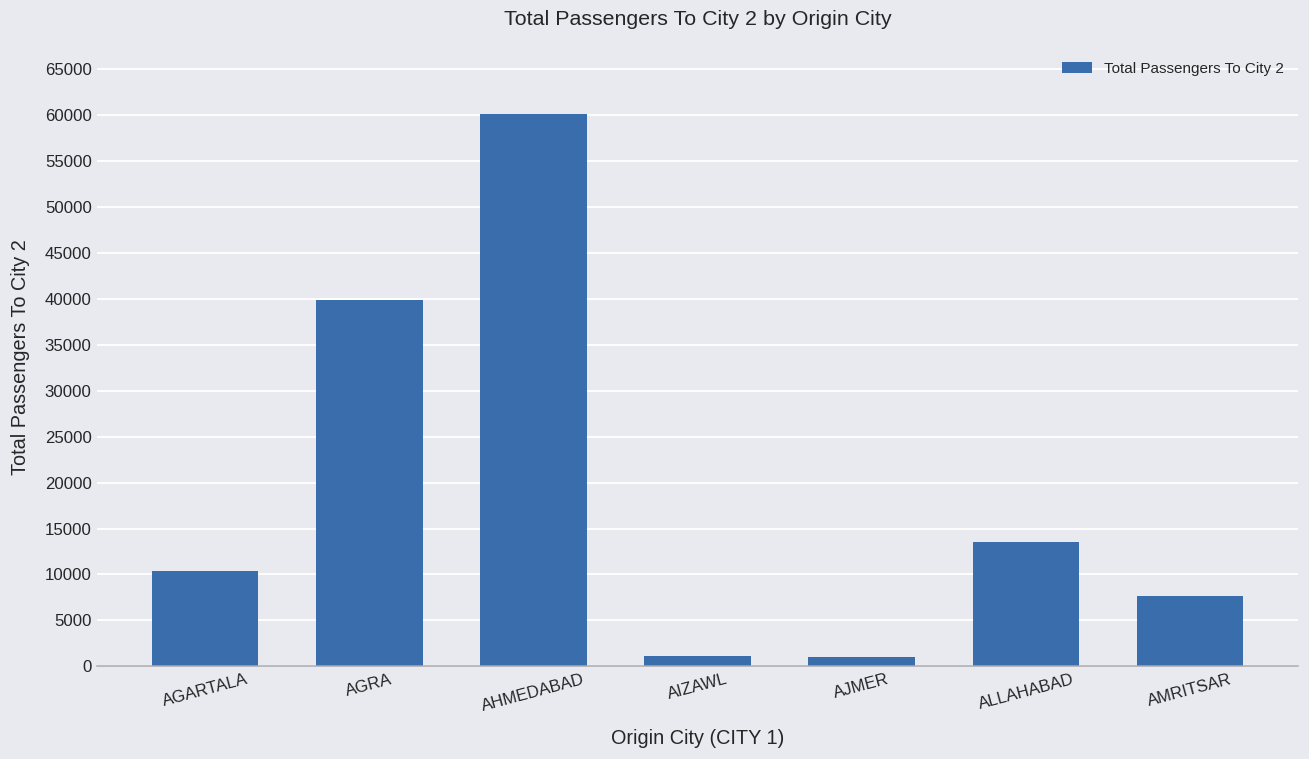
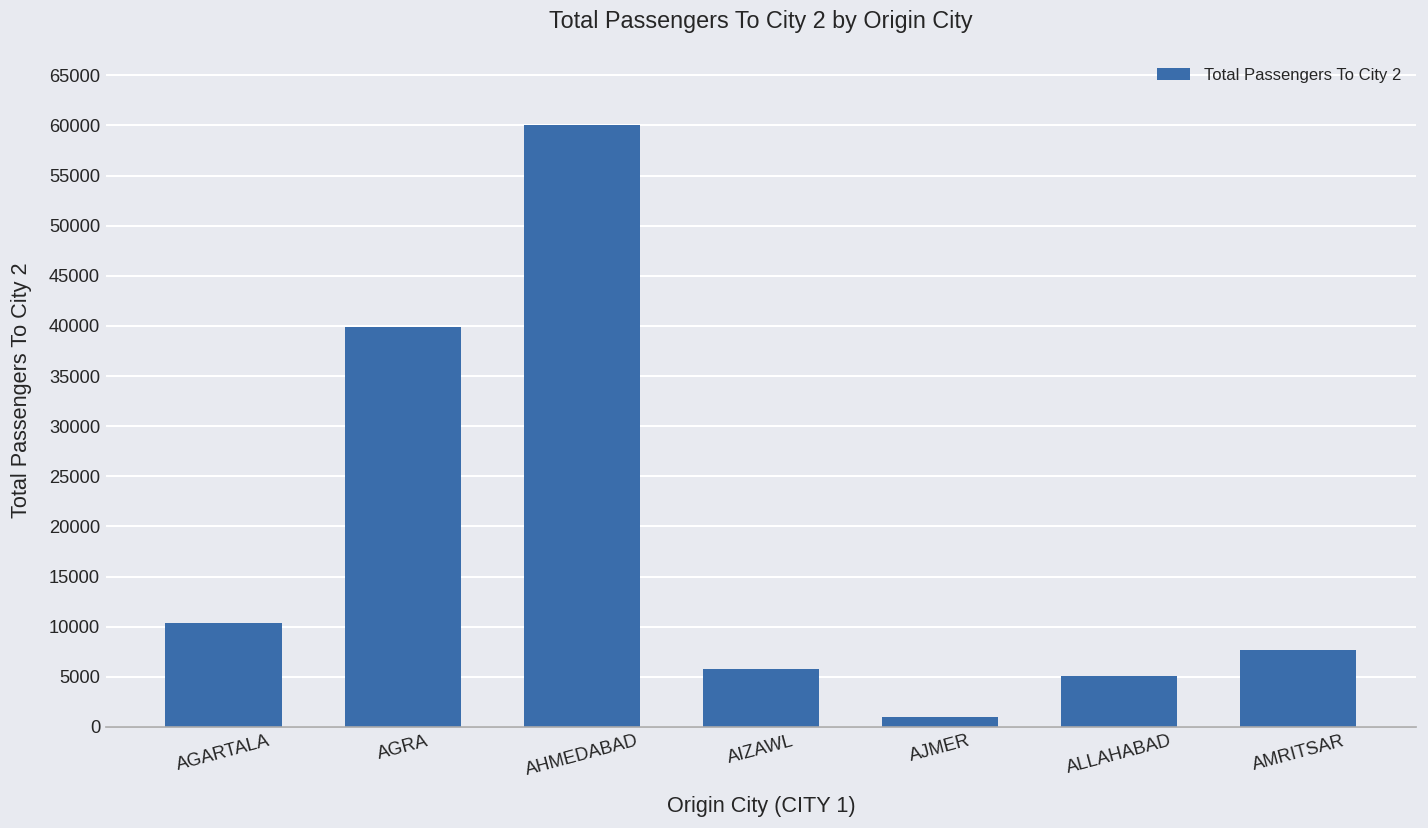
  {
    "AGARTALA": 10000,
    "AGRA": 40000,
    "AHMEDABAD": 60000,
-   "AIZAWL": 1000,
+   "AIZAWL": 6000,
    "AJMER": 1000,
-   "ALLAHABAD": 14000,
+   "ALLAHABAD": 5000,
    "AMRITSAR": 8000
  }
